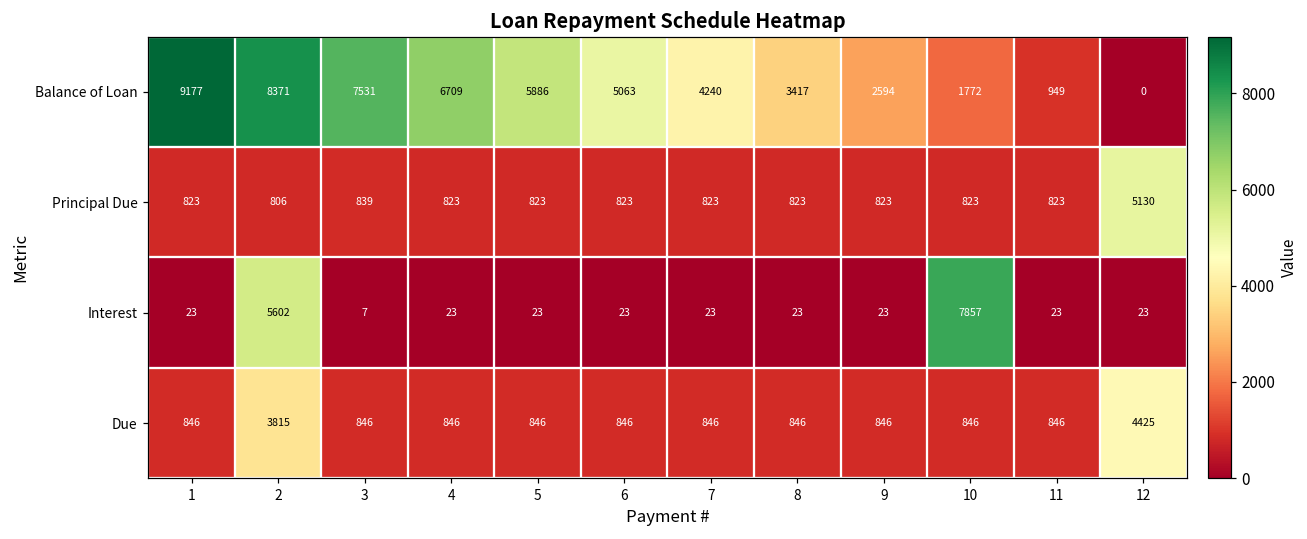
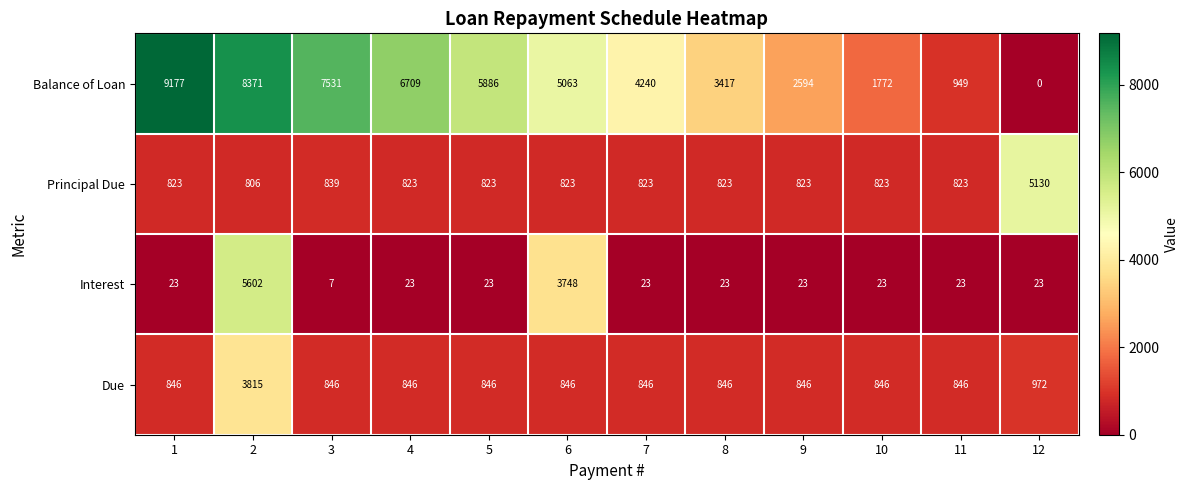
  {
    "Balance of Loan": {
      "1": 9177,
      "2": 8371,
      "3": 7531,
      "4": 6709,
      "5": 5886,
      "6": 5063,
      "7": 4240,
      "8": 3417,
      "9": 2594,
      "10": 1772,
      "11": 949,
      "12": 0
    },
    "Principal Due": {
      "1": 823,
      "2": 806,
      "3": 839,
      "4": 823,
      "5": 823,
      "6": 823,
      "7": 823,
      "8": 823,
      "9": 823,
      "10": 823,
      "11": 823,
      "12": 5130
    },
    "Interest": {
      "1": 23,
      "2": 5602,
      "3": 7,
      "4": 23,
      "5": 23,
-     "6": 23,
+     "6": 3748,
      "7": 23,
      "8": 23,
      "9": 23,
-     "10": 7857,
+     "10": 23,
      "11": 23,
      "12": 23
    },
    "Due": {
      "1": 846,
      "2": 3815,
      "3": 846,
      "4": 846,
      "5": 846,
      "6": 846,
      "7": 846,
      "8": 846,
      "9": 846,
      "10": 846,
      "11": 846,
-     "12": 4425
+     "12": 972
    }
  }
